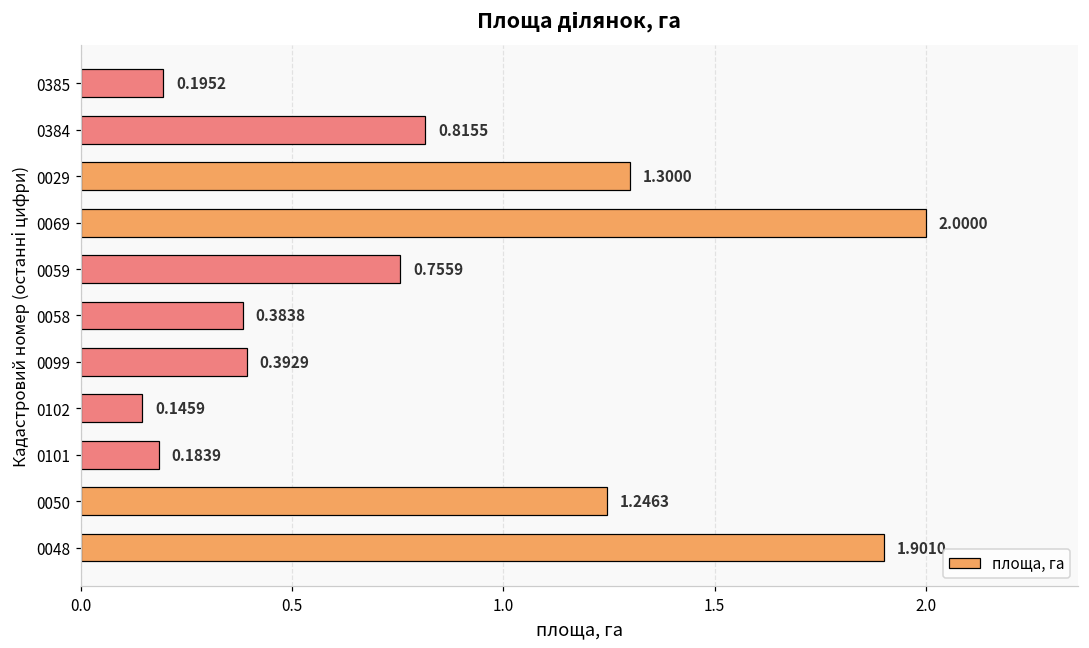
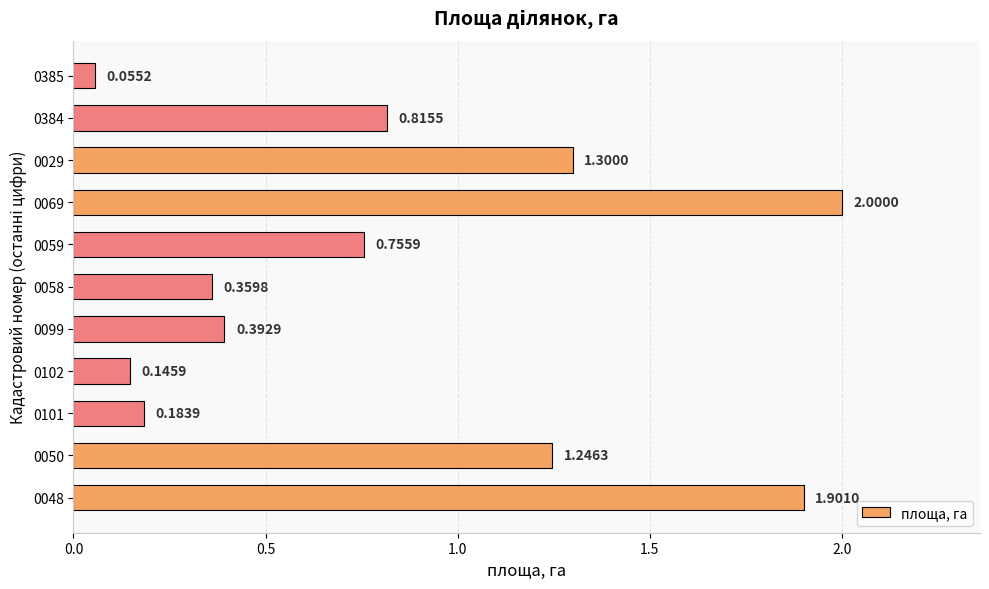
  {
-   "0385": 0.1952,
+   "0385": 0.0552,
    "0384": 0.8155,
    "0029": 1.3000,
    "0069": 2.0000,
    "0059": 0.7559,
-   "0058": 0.3838,
+   "0058": 0.3598,
    "0099": 0.3929,
    "0102": 0.1459,
    "0101": 0.1839,
    "0050": 1.2463
  }
